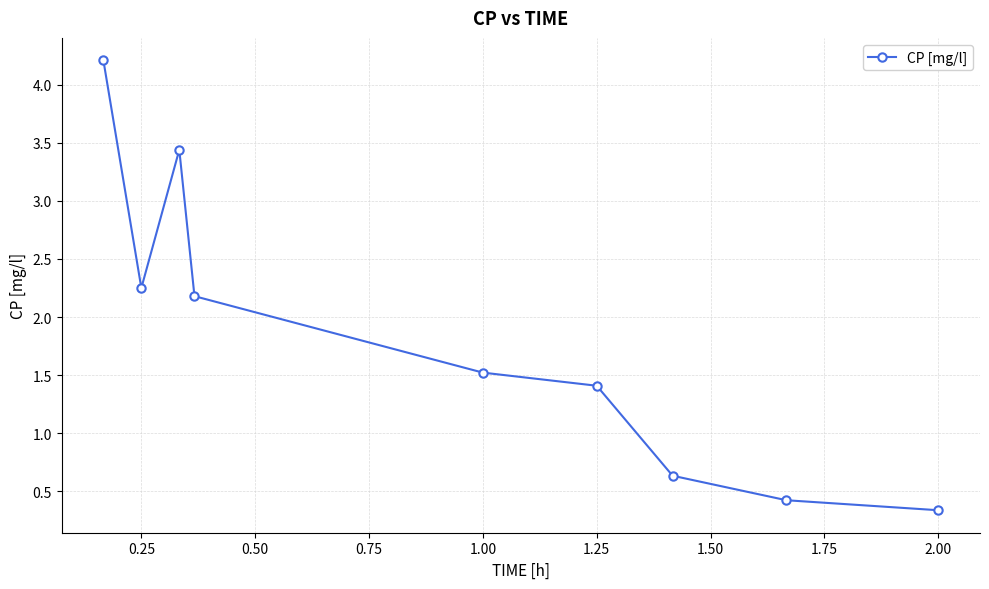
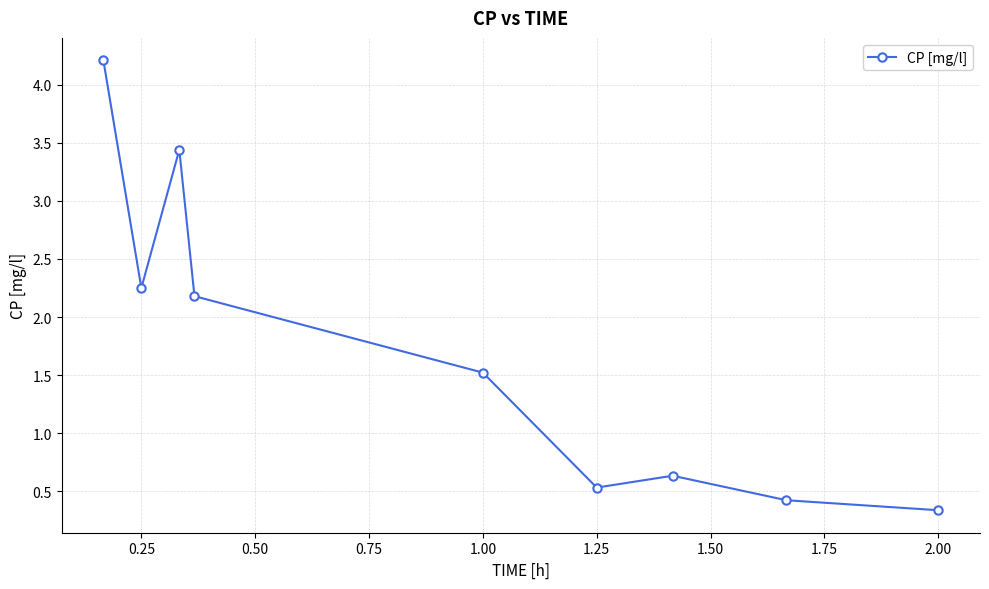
  {
    "0.25": 2.25,
    "1.00": 1.52,
-   "1.25": 1.41,
+   "1.25": 0.53,
    "2.00": 0.34
  }
